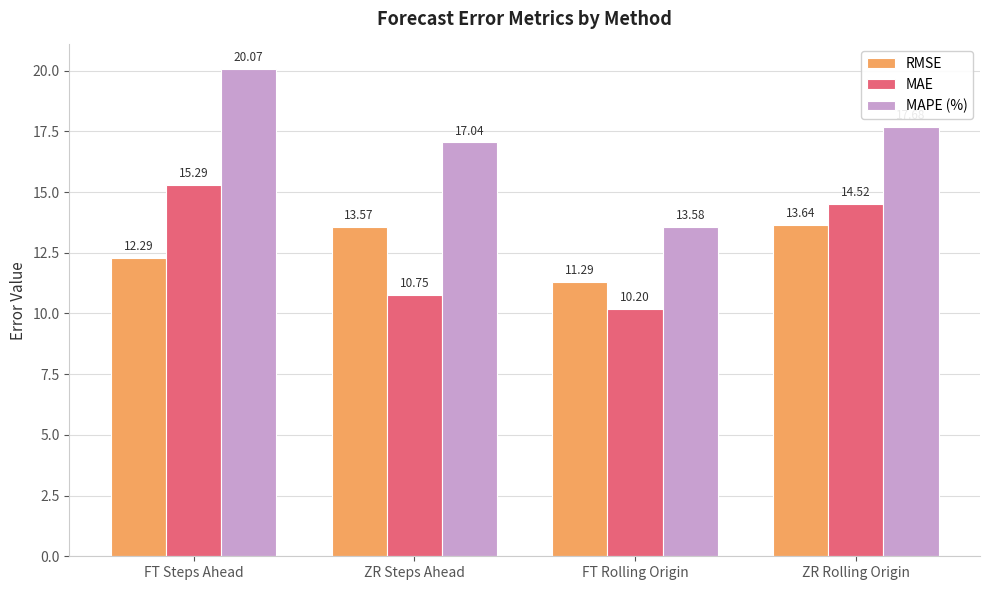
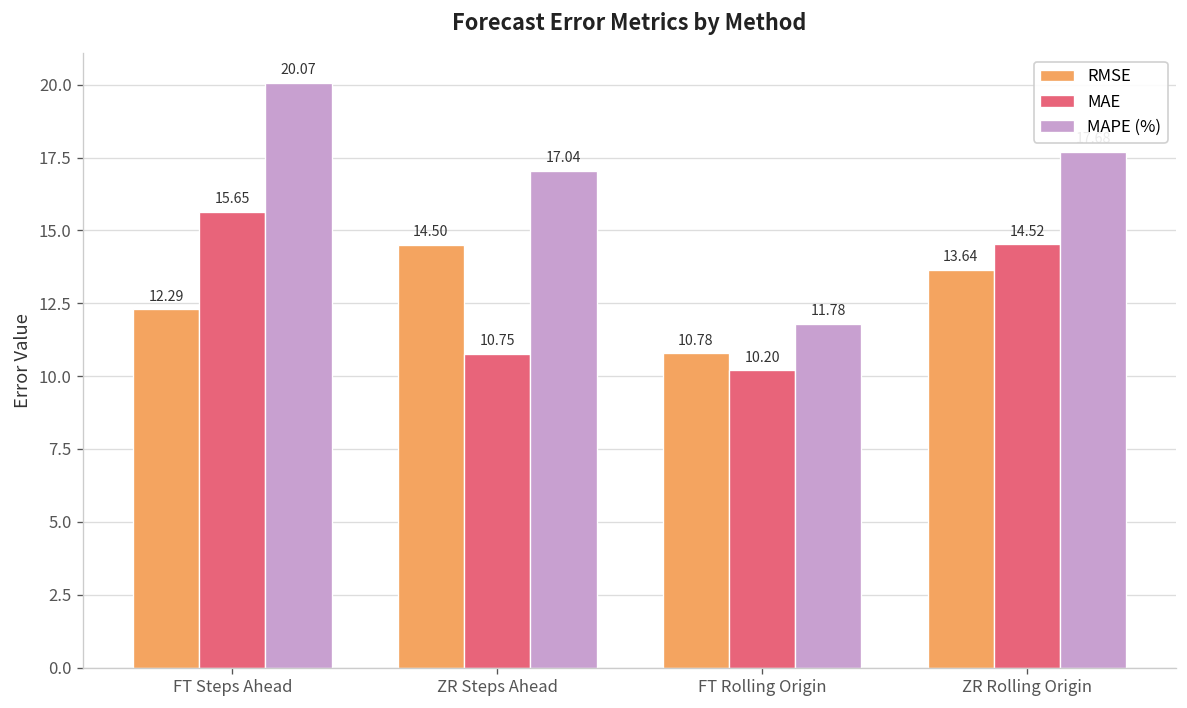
  {
    "RMSE": {
      "FT Steps Ahead": 12.29,
-     "ZR Steps Ahead": 13.57,
-     "FT Rolling Origin": 11.29,
+     "ZR Steps Ahead": 14.50,
+     "FT Rolling Origin": 10.78,
      "ZR Rolling Origin": 13.64
    },
    "MAE": {
-     "FT Steps Ahead": 15.29,
+     "FT Steps Ahead": 15.65,
      "ZR Steps Ahead": 10.75,
      "FT Rolling Origin": 10.20,
      "ZR Rolling Origin": 14.52
    },
    "MAPE (%)": {
      "FT Steps Ahead": 20.07,
      "ZR Steps Ahead": 17.04,
-     "FT Rolling Origin": 13.58
+     "FT Rolling Origin": 11.78
    }
  }
